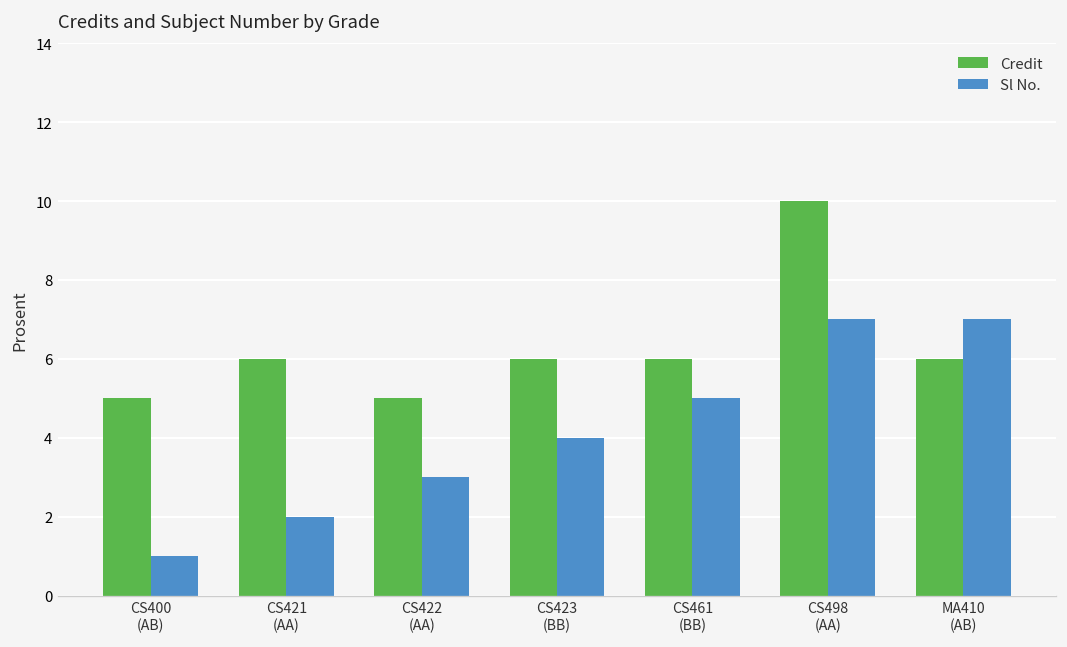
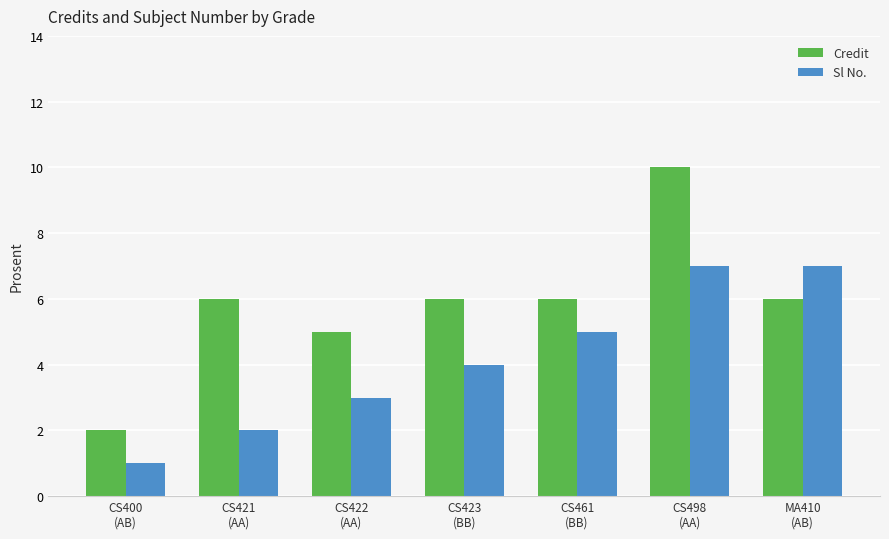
  {
    "Credit": {
-     "CS400 (AB)": 5,
+     "CS400 (AB)": 2,
      "CS421 (AA)": 6,
      "CS422 (AA)": 5,
      "CS423 (BB)": 6,
      "CS461 (BB)": 6,
      "CS498 (AA)": 10,
      "MA410 (AB)": 6
    },
    "Sl No.": {
      "CS400 (AB)": 1,
      "CS421 (AA)": 2,
      "CS422 (AA)": 3,
      "CS423 (BB)": 4,
      "CS461 (BB)": 5,
      "CS498 (AA)": 7,
      "MA410 (AB)": 7
    }
  }
